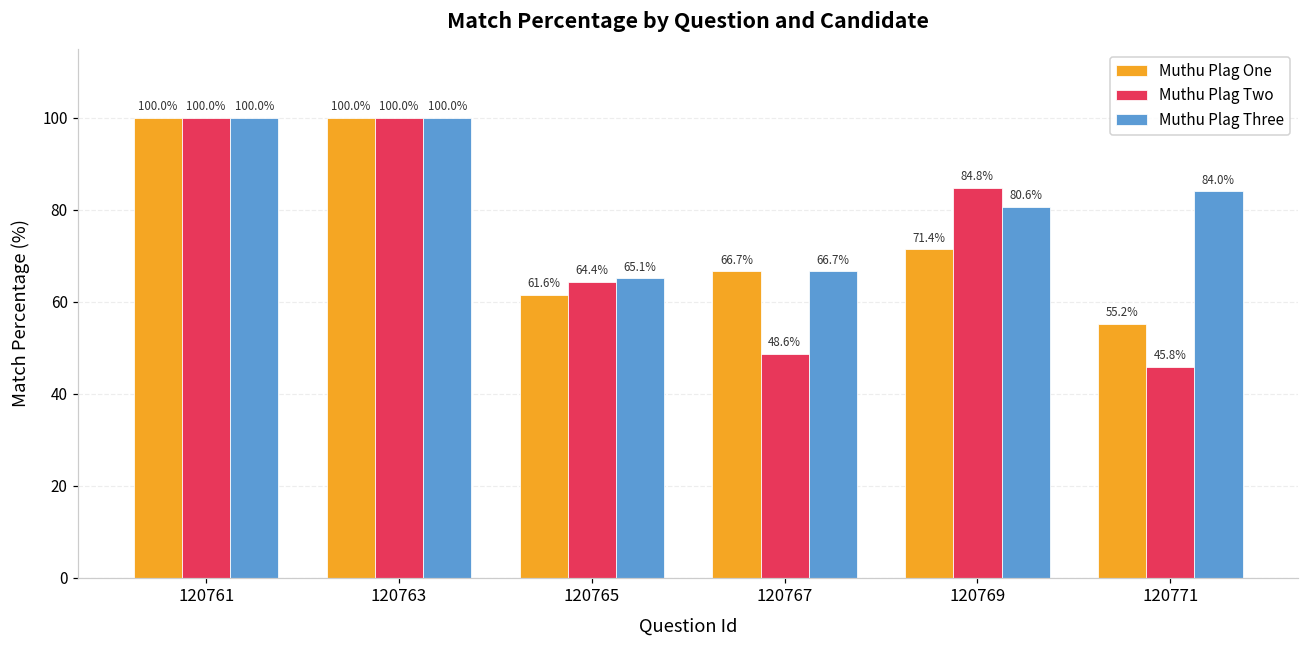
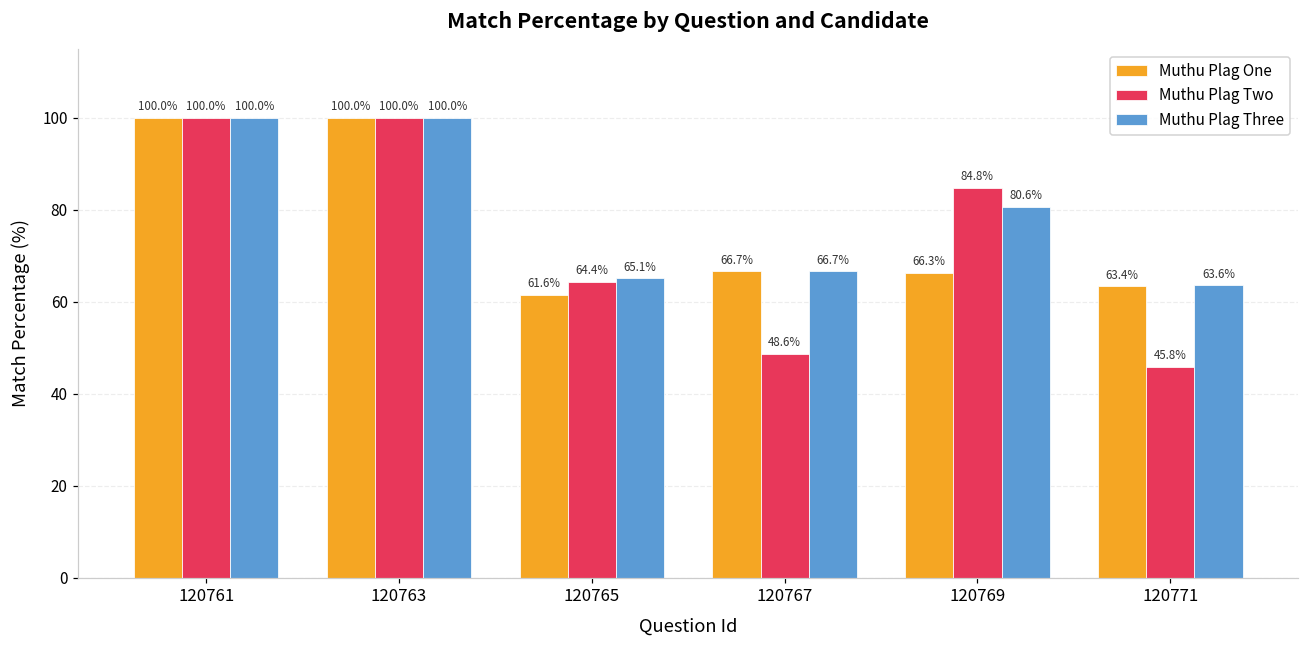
  {
    "Muthu Plag One": {
      "120761": "100.0%",
      "120763": "100.0%",
      "120765": "61.6%",
      "120767": "66.7%",
-     "120769": "71.4%",
-     "120771": "55.2%"
+     "120769": "66.3%",
+     "120771": "63.4%"
    },
    "Muthu Plag Two": {
      "120761": "100.0%",
      "120763": "100.0%",
      "120765": "64.4%",
      "120767": "48.6%",
      "120769": "84.8%",
      "120771": "45.8%"
    },
    "Muthu Plag Three": {
      "120761": "100.0%",
      "120763": "100.0%",
      "120765": "65.1%",
      "120767": "66.7%",
      "120769": "80.6%",
-     "120771": "84.0%"
+     "120771": "63.6%"
    }
  }
